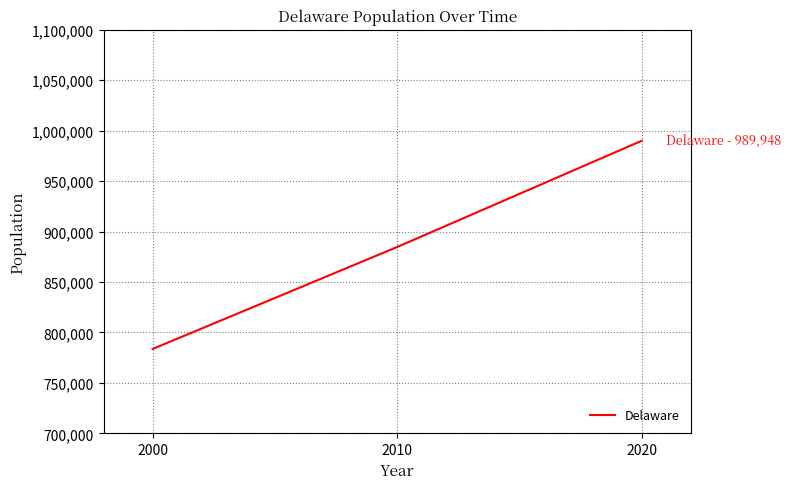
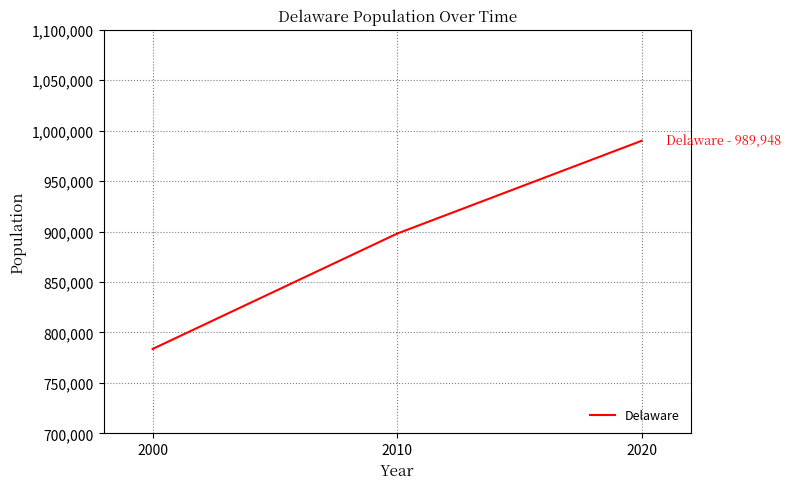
  {
    "2000": "784,000",
-   "2010": "885,000"
+   "2010": "898,000"
  }
